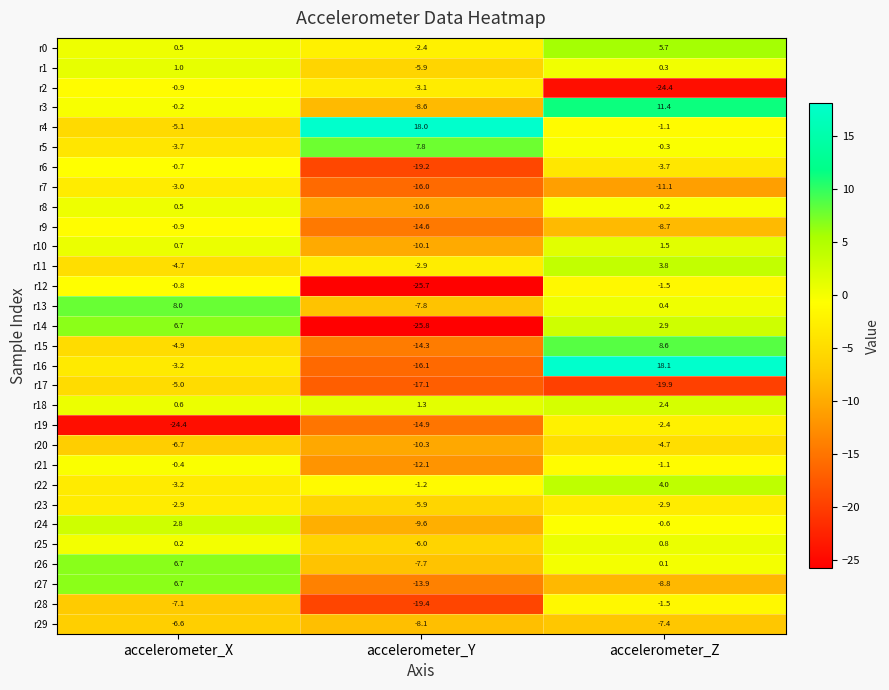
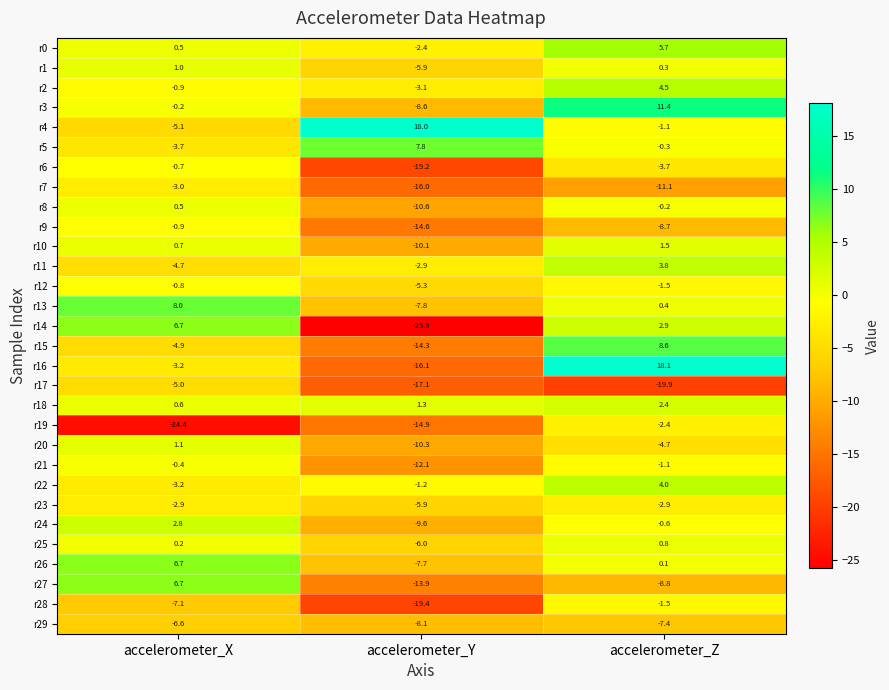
  {
    "r0": {
      "accelerometer_X": 0.5,
      "accelerometer_Y": -2.4,
      "accelerometer_Z": 5.7
    },
    "r1": {
      "accelerometer_X": 1.0,
      "accelerometer_Y": -5.9,
      "accelerometer_Z": 0.3
    },
    "r2": {
      "accelerometer_X": -0.9,
      "accelerometer_Y": -3.1,
-     "accelerometer_Z": -24.4
+     "accelerometer_Z": 4.5
    },
    "r3": {
      "accelerometer_X": -0.2,
      "accelerometer_Y": -8.6,
      "accelerometer_Z": 11.4
    },
    "r4": {
      "accelerometer_X": -5.1,
      "accelerometer_Y": 18.0,
      "accelerometer_Z": -1.1
    },
    "r5": {
      "accelerometer_X": -3.7,
      "accelerometer_Y": 7.8,
      "accelerometer_Z": -0.3
    },
    "r6": {
      "accelerometer_X": -0.7,
      "accelerometer_Y": -19.2,
      "accelerometer_Z": -3.7
    },
    "r7": {
      "accelerometer_X": -3.0,
      "accelerometer_Y": -16.0,
      "accelerometer_Z": -11.1
    },
    "r8": {
      "accelerometer_X": 0.5,
      "accelerometer_Y": -10.6,
      "accelerometer_Z": -0.2
    },
    "r9": {
      "accelerometer_X": -0.9,
      "accelerometer_Y": -14.6,
      "accelerometer_Z": -8.7
    },
    "r10": {
      "accelerometer_X": 0.7,
      "accelerometer_Y": -10.1,
      "accelerometer_Z": 1.5
    },
    "r11": {
      "accelerometer_X": -4.7,
      "accelerometer_Y": -2.9,
      "accelerometer_Z": 3.8
    },
    "r12": {
      "accelerometer_X": -0.8,
-     "accelerometer_Y": -25.7,
+     "accelerometer_Y": -5.3,
      "accelerometer_Z": -1.5
    },
    "r13": {
      "accelerometer_X": 8.0,
      "accelerometer_Y": -7.8,
      "accelerometer_Z": 0.4
    },
    "r14": {
      "accelerometer_X": 6.7,
      "accelerometer_Y": -25.8,
      "accelerometer_Z": 2.9
    },
    "r15": {
      "accelerometer_X": -4.9,
      "accelerometer_Y": -14.3,
      "accelerometer_Z": 8.6
    },
    "r16": {
      "accelerometer_X": -3.2,
      "accelerometer_Y": -16.1,
      "accelerometer_Z": 18.1
    },
    "r17": {
      "accelerometer_X": -5.0,
      "accelerometer_Y": -17.1,
      "accelerometer_Z": -19.9
    },
    "r18": {
      "accelerometer_X": 0.6,
      "accelerometer_Y": 1.3,
      "accelerometer_Z": 2.4
    },
    "r19": {
      "accelerometer_X": -24.4,
      "accelerometer_Y": -14.9,
      "accelerometer_Z": -2.4
    },
    "r20": {
-     "accelerometer_X": -6.7,
+     "accelerometer_X": 1.1,
      "accelerometer_Y": -10.3,
      "accelerometer_Z": -4.7
    },
    "r21": {
      "accelerometer_X": -0.4,
      "accelerometer_Y": -12.1,
      "accelerometer_Z": -1.1
    },
    "r22": {
      "accelerometer_X": -3.2,
      "accelerometer_Y": -1.2,
      "accelerometer_Z": 4.0
    },
    "r23": {
      "accelerometer_X": -2.9,
      "accelerometer_Y": -5.9,
      "accelerometer_Z": -2.9
    },
    "r24": {
      "accelerometer_X": 2.8,
      "accelerometer_Y": -9.6,
      "accelerometer_Z": -0.6
    },
    "r25": {
      "accelerometer_X": 0.2,
      "accelerometer_Y": -6.0,
      "accelerometer_Z": 0.8
    },
    "r26": {
      "accelerometer_X": 6.7,
      "accelerometer_Y": -7.7,
      "accelerometer_Z": 0.1
    },
    "r27": {
      "accelerometer_X": 6.7,
      "accelerometer_Y": -13.9,
      "accelerometer_Z": -8.8
    },
    "r28": {
      "accelerometer_X": -7.1,
      "accelerometer_Y": -19.4,
      "accelerometer_Z": -1.5
    },
    "r29": {
      "accelerometer_X": -6.6,
      "accelerometer_Y": -8.1,
      "accelerometer_Z": -7.4
    }
  }
